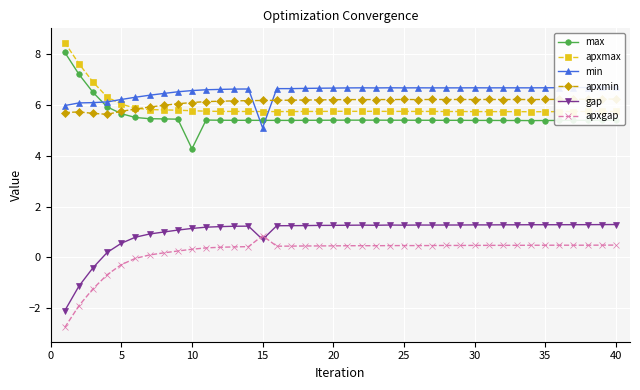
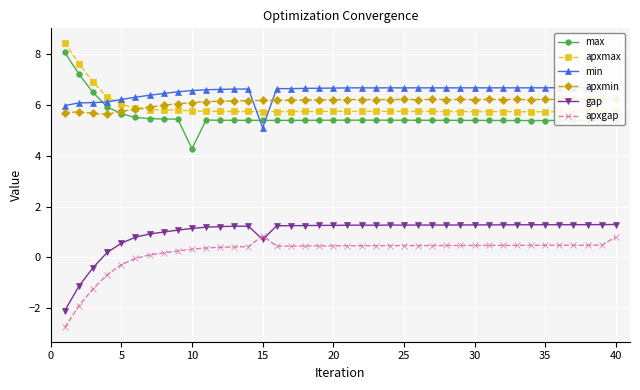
  {
    "max": {
      "10": 4.3,
      "15": 5.4,
      "20": 5.4,
      "25": 5.4,
      "30": 5.4,
      "35": 5.4
    },
    "min": {
      "5": 6.2,
      "10": 6.6,
      "15": 5.1,
      "20": 6.7,
      "25": 6.7,
      "30": 6.7,
      "35": 6.7
    },
    "gap": {
      "5": 0.6,
      "10": 1.1,
      "15": 0.7,
      "20": 1.3,
      "25": 1.3,
      "30": 1.3,
      "35": 1.3,
      "40": 1.3
    },
    "apxgap": {
      "5": -0.3,
      "10": 0.3,
      "15": 0.9,
      "20": 0.5,
      "25": 0.5,
      "30": 0.5,
      "35": 0.5,
-     "40": 0.5
+     "40": 0.8
    }
  }
